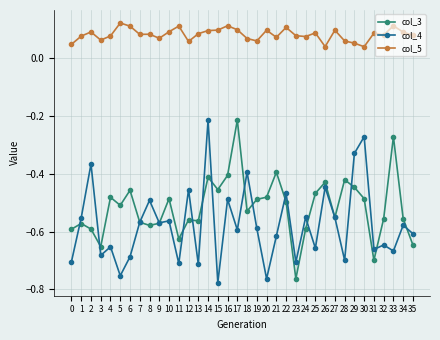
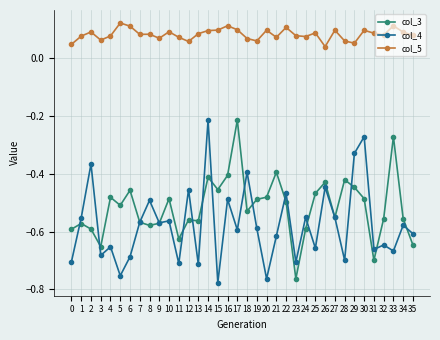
  {
    "col_5": {
      "0": 0.05,
      "1": 0.08,
      "2": 0.09,
      "3": 0.06,
      "4": 0.08,
      "5": 0.12,
      "6": 0.11,
      "7": 0.08,
      "8": 0.08,
      "9": 0.07,
      "10": 0.09,
-     "11": 0.11,
+     "11": 0.07,
      "12": 0.06,
      "13": 0.09,
      "14": 0.10,
      "15": 0.10,
      "16": 0.11,
      "17": 0.10,
      "18": 0.07,
      "19": 0.06,
      "20": 0.10,
      "21": 0.07,
      "22": 0.11,
      "23": 0.08,
      "24": 0.08,
      "25": 0.09,
      "26": 0.04,
      "27": 0.10,
      "28": 0.06,
      "29": 0.05,
-     "30": 0.04,
+     "30": 0.10,
      "31": 0.09
    }
  }
